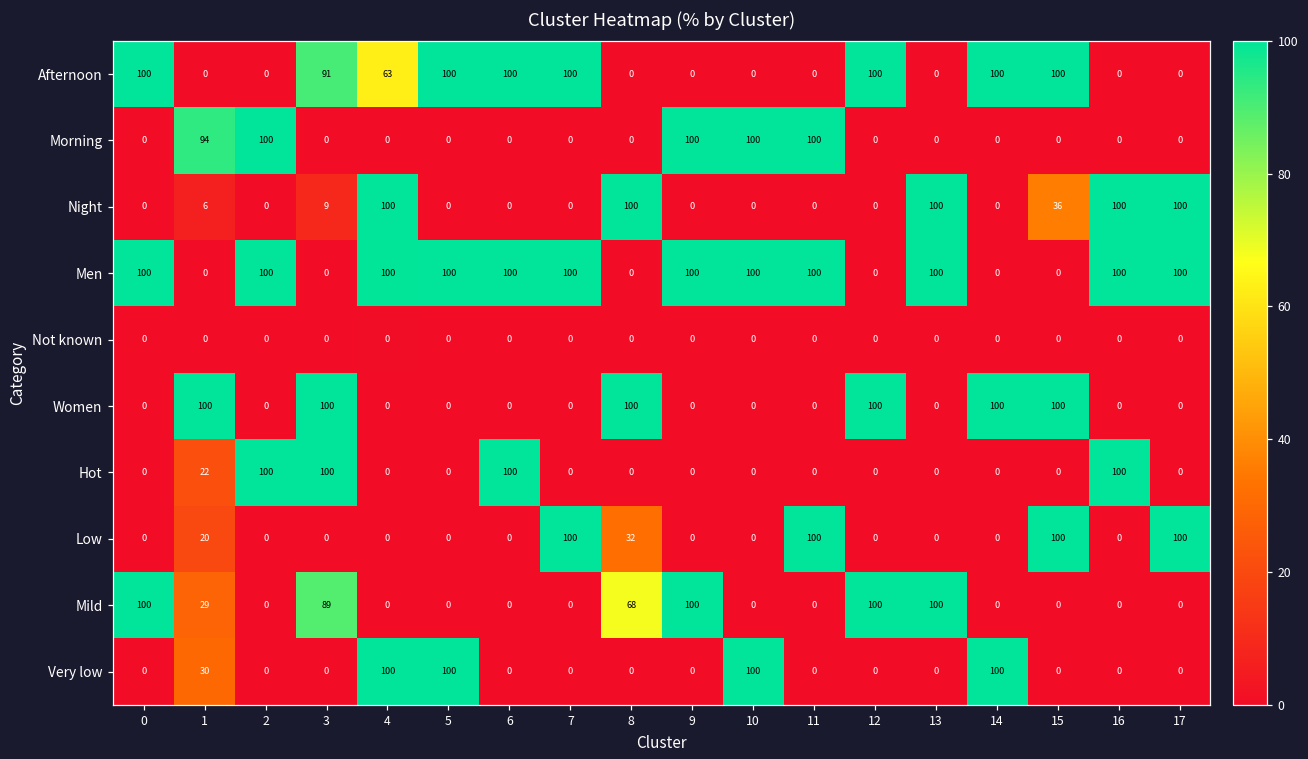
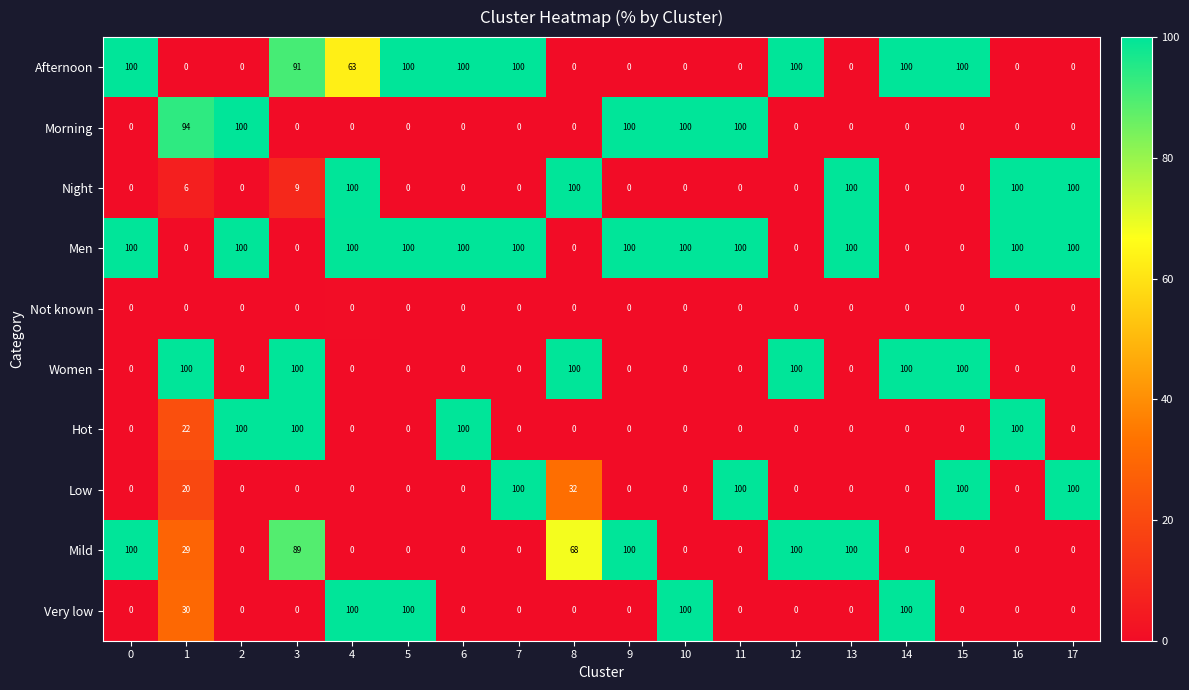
  {
    "Afternoon": {
      "0": 100,
      "1": 0,
      "2": 0,
      "3": 91,
      "4": 63,
      "5": 100,
      "6": 100,
      "7": 100,
      "8": 0,
      "9": 0,
      "10": 0,
      "11": 0,
      "12": 100,
      "13": 0,
      "14": 100,
      "15": 100,
      "16": 0,
      "17": 0
    },
    "Morning": {
      "0": 0,
      "1": 94,
      "2": 100,
      "3": 0,
      "4": 0,
      "5": 0,
      "6": 0,
      "7": 0,
      "8": 0,
      "9": 100,
      "10": 100,
      "11": 100,
      "12": 0,
      "13": 0,
      "14": 0,
      "15": 0,
      "16": 0,
      "17": 0
    },
    "Night": {
      "0": 0,
      "1": 6,
      "2": 0,
      "3": 9,
      "4": 100,
      "5": 0,
      "6": 0,
      "7": 0,
      "8": 100,
      "9": 0,
      "10": 0,
      "11": 0,
      "12": 0,
      "13": 100,
      "14": 0,
-     "15": 36,
+     "15": 0,
      "16": 100,
      "17": 100
    },
    "Men": {
      "0": 100,
      "1": 0,
      "2": 100,
      "3": 0,
      "4": 100,
      "5": 100,
      "6": 100,
      "7": 100,
      "8": 0,
      "9": 100,
      "10": 100,
      "11": 100,
      "12": 0,
      "13": 100,
      "14": 0,
      "15": 0,
      "16": 100,
      "17": 100
    },
    "Not known": {
      "0": 0,
      "1": 0,
      "2": 0,
      "3": 0,
      "4": 0,
      "5": 0,
      "6": 0,
      "7": 0,
      "8": 0,
      "9": 0,
      "10": 0,
      "11": 0,
      "12": 0,
      "13": 0,
      "14": 0,
      "15": 0,
      "16": 0,
      "17": 0
    },
    "Women": {
      "0": 0,
      "1": 100,
      "2": 0,
      "3": 100,
      "4": 0,
      "5": 0,
      "6": 0,
      "7": 0,
      "8": 100,
      "9": 0,
      "10": 0,
      "11": 0,
      "12": 100,
      "13": 0,
      "14": 100,
      "15": 100,
      "16": 0,
      "17": 0
    },
    "Hot": {
      "0": 0,
      "1": 22,
      "2": 100,
      "3": 100,
      "4": 0,
      "5": 0,
      "6": 100,
      "7": 0,
      "8": 0,
      "9": 0,
      "10": 0,
      "11": 0,
      "12": 0,
      "13": 0,
      "14": 0,
      "15": 0,
      "16": 100,
      "17": 0
    },
    "Low": {
      "0": 0,
      "1": 20,
      "2": 0,
      "3": 0,
      "4": 0,
      "5": 0,
      "6": 0,
      "7": 100,
      "8": 32,
      "9": 0,
      "10": 0,
      "11": 100,
      "12": 0,
      "13": 0,
      "14": 0,
      "15": 100,
      "16": 0,
      "17": 100
    },
    "Mild": {
      "0": 100,
      "1": 29,
      "2": 0,
      "3": 89,
      "4": 0,
      "5": 0,
      "6": 0,
      "7": 0,
      "8": 68,
      "9": 100,
      "10": 0,
      "11": 0,
      "12": 100,
      "13": 100,
      "14": 0,
      "15": 0,
      "16": 0,
      "17": 0
    },
    "Very low": {
      "0": 0,
      "1": 30,
      "2": 0,
      "3": 0,
      "4": 100,
      "5": 100,
      "6": 0,
      "7": 0,
      "8": 0,
      "9": 0,
      "10": 100,
      "11": 0,
      "12": 0,
      "13": 0,
      "14": 100,
      "15": 0,
      "16": 0,
      "17": 0
    }
  }
